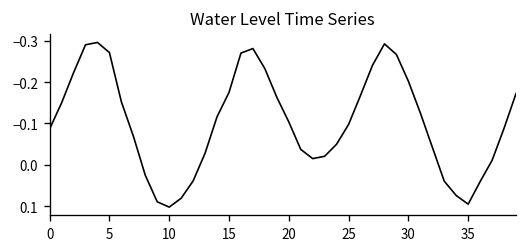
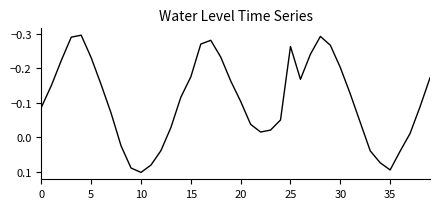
  {
    "0": -0.09,
-   "5": -0.27,
+   "5": -0.23,
    "10": 0.10,
    "15": -0.18,
    "20": -0.10,
-   "25": -0.10,
+   "25": -0.26,
    "30": -0.20,
    "35": 0.10
  }
